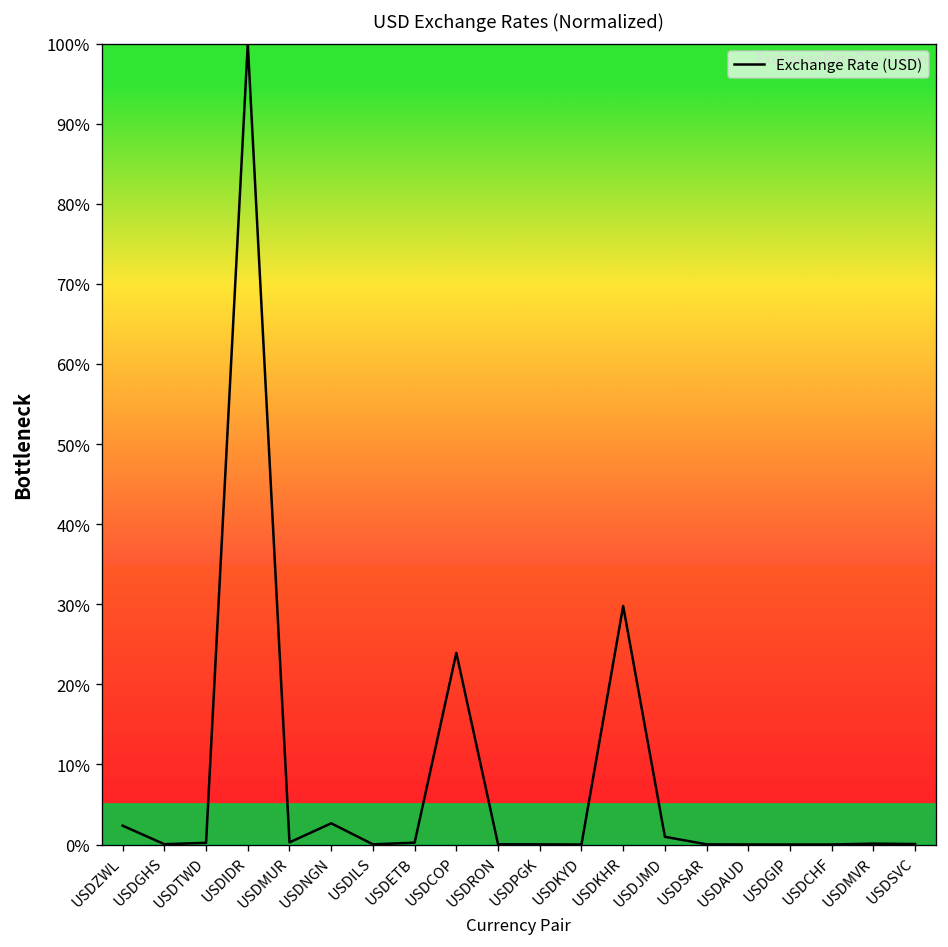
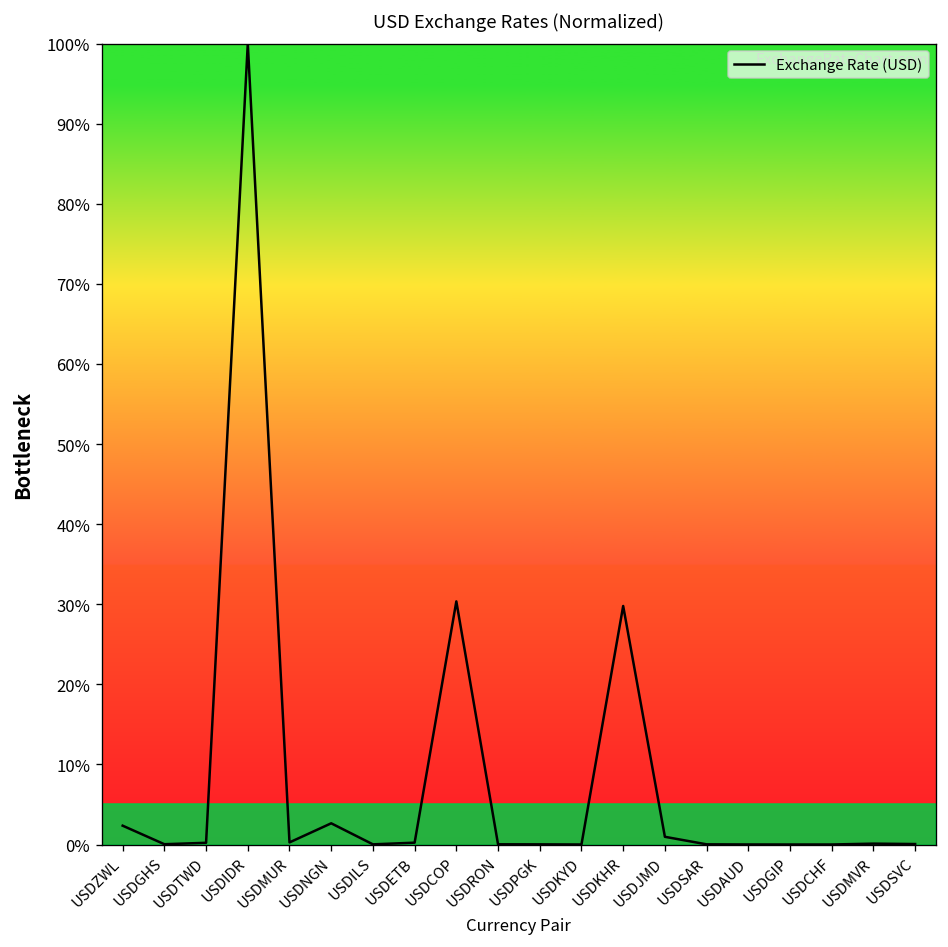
  {
    "USDIDR": "100%",
-   "USDCOP": "24%",
+   "USDCOP": "30%",
    "USDKHR": "30%"
  }
